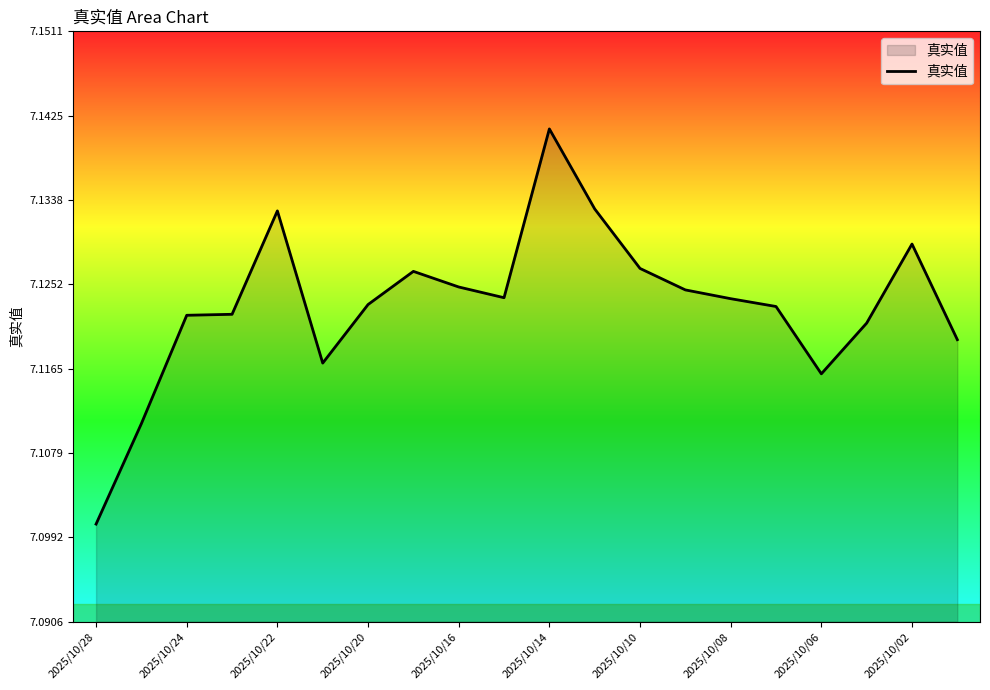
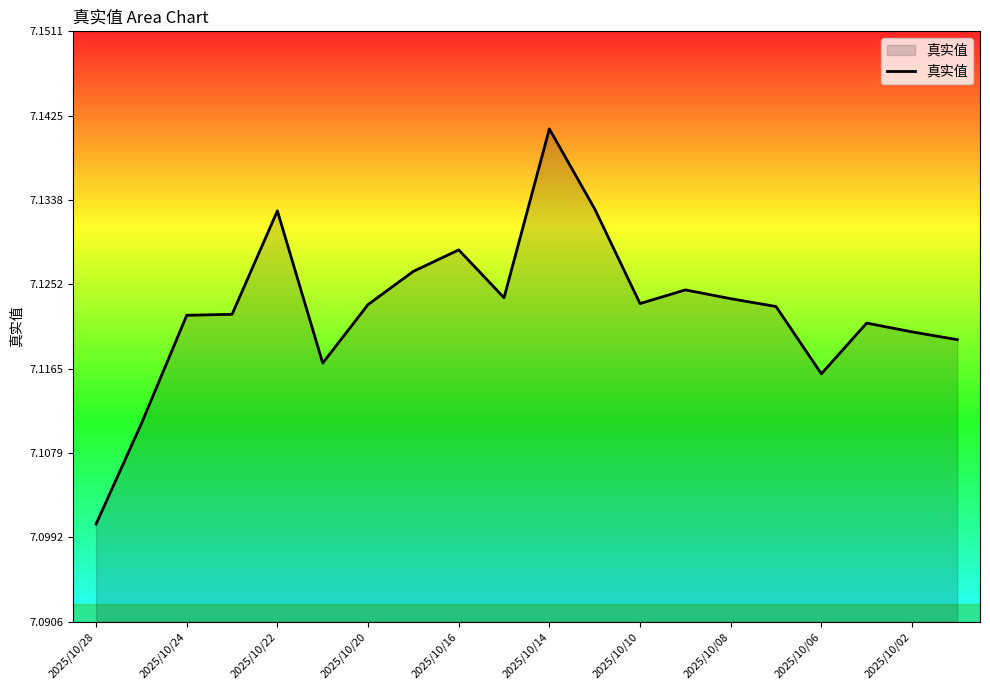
  {
    "2025/10/28": 7.101,
    "2025/10/24": 7.122,
    "2025/10/22": 7.133,
    "2025/10/20": 7.123,
-   "2025/10/16": 7.125,
+   "2025/10/16": 7.129,
    "2025/10/14": 7.141,
-   "2025/10/10": 7.127,
+   "2025/10/10": 7.123,
    "2025/10/08": 7.124,
    "2025/10/06": 7.116,
-   "2025/10/02": 7.129
+   "2025/10/02": 7.120
  }
